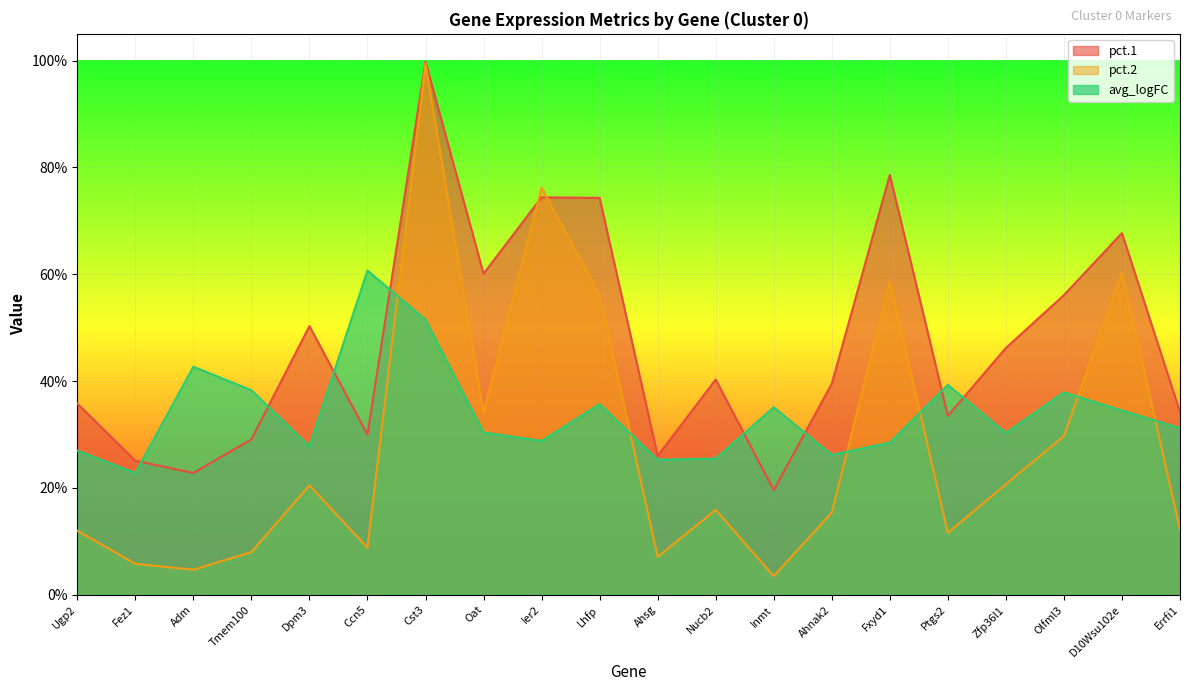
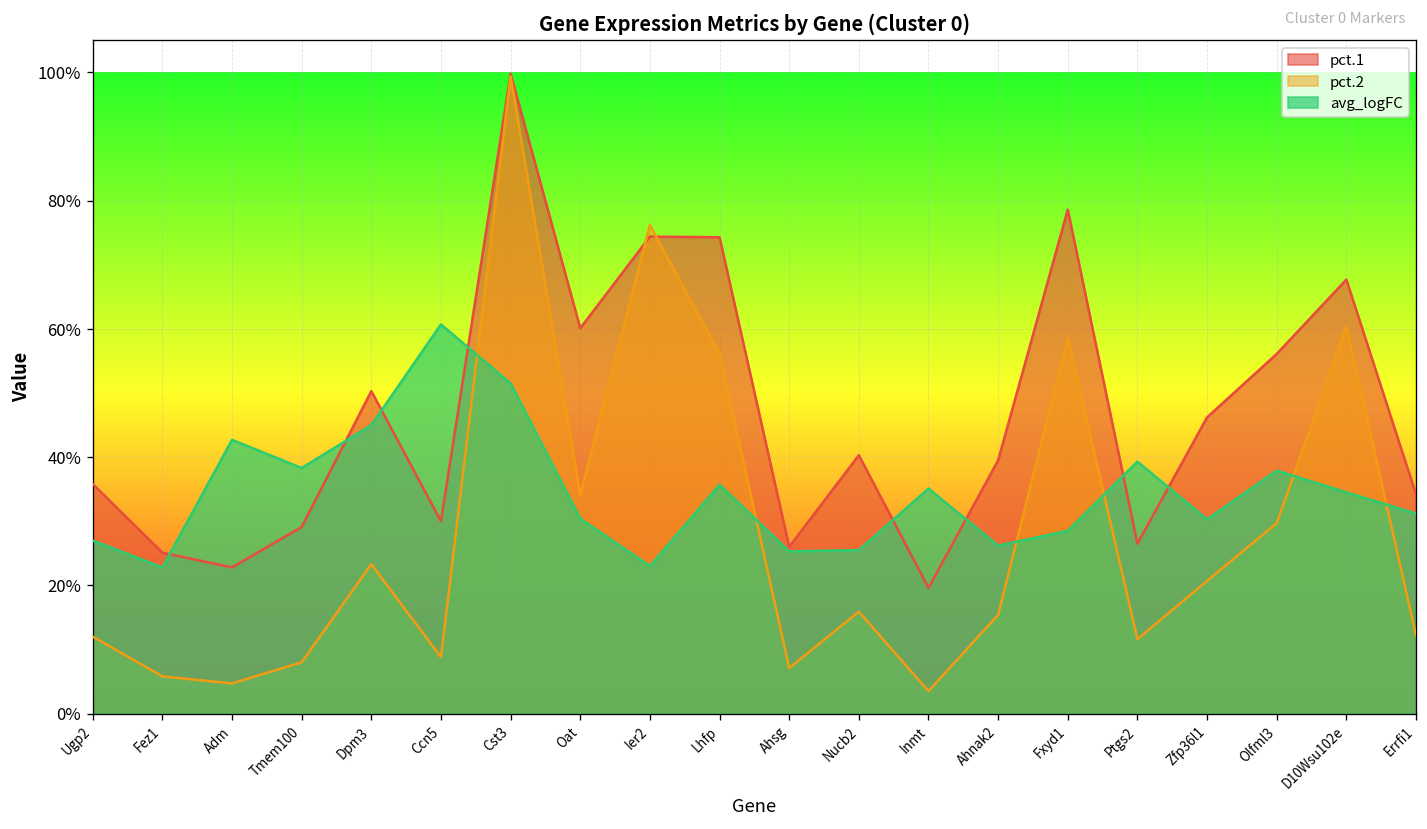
  {
    "pct.1": {
      "Ugp2": "36%",
      "Fez1": "25%",
      "Adm": "23%",
      "Tmem100": "29%",
      "Dpm3": "50%",
      "Ccn5": "30%",
      "Oat": "60%",
      "Ier2": "74%",
      "Lhfp": "74%",
      "Ahsg": "26%",
      "Nucb2": "40%",
      "Inmt": "20%",
      "Ahnak2": "40%",
      "Fxyd1": "79%",
-     "Ptgs2": "34%",
+     "Ptgs2": "27%",
      "Zfp36l1": "46%",
      "Olfml3": "56%",
      "D10Wsu102e": "68%",
      "Errfi1": "34%"
    },
    "pct.2": {
      "Ugp2": "12%",
      "Fez1": "6%",
      "Adm": "5%",
      "Tmem100": "8%",
-     "Dpm3": "21%",
+     "Dpm3": "23%",
      "Ccn5": "9%",
      "Oat": "34%",
      "Ier2": "76%",
      "Lhfp": "56%",
      "Ahsg": "7%",
      "Nucb2": "16%",
      "Inmt": "4%",
      "Ahnak2": "15%",
      "Fxyd1": "59%",
      "Ptgs2": "12%",
      "Zfp36l1": "21%",
      "Olfml3": "30%",
      "D10Wsu102e": "60%",
      "Errfi1": "12%"
    },
    "avg_logFC": {
      "Ugp2": "27%",
      "Fez1": "23%",
      "Adm": "43%",
      "Tmem100": "38%",
-     "Dpm3": "28%",
+     "Dpm3": "45%",
      "Ccn5": "61%",
      "Cst3": "52%",
      "Oat": "30%",
-     "Ier2": "29%",
+     "Ier2": "23%",
      "Lhfp": "36%",
      "Ahsg": "25%",
      "Nucb2": "26%",
      "Inmt": "35%",
      "Ahnak2": "26%",
      "Fxyd1": "28%",
      "Ptgs2": "39%",
      "Zfp36l1": "30%",
      "Olfml3": "38%",
      "D10Wsu102e": "35%",
      "Errfi1": "31%"
    }
  }
